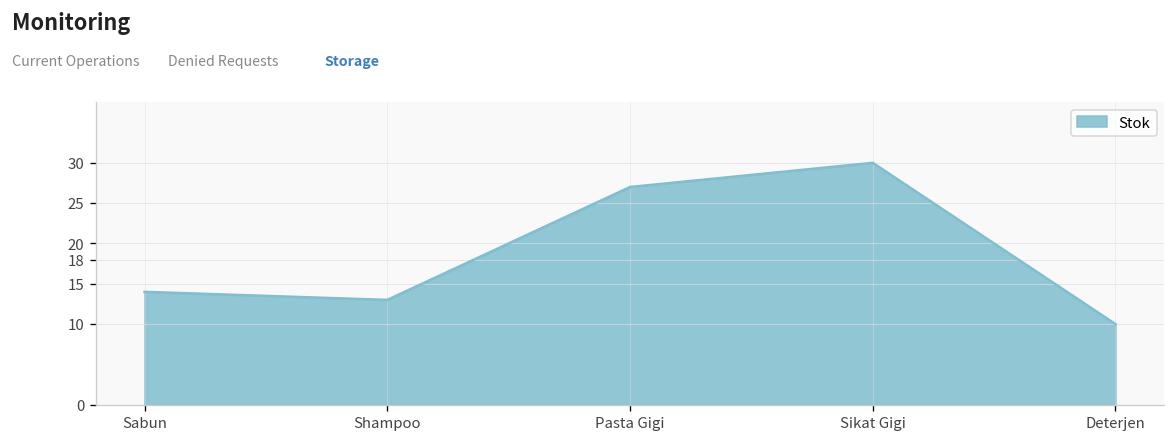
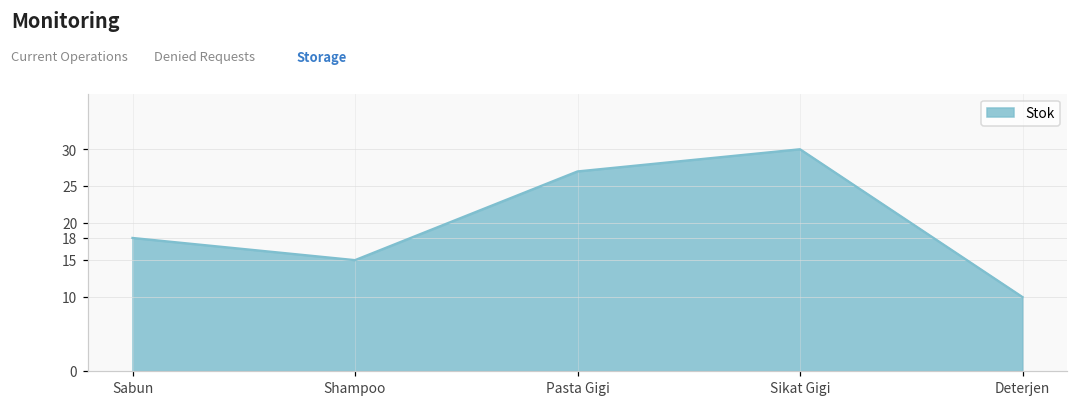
  {
-   "Sabun": 14,
-   "Shampoo": 13,
+   "Sabun": 18,
+   "Shampoo": 15,
    "Pasta Gigi": 27,
    "Sikat Gigi": 30,
    "Deterjen": 10
  }
